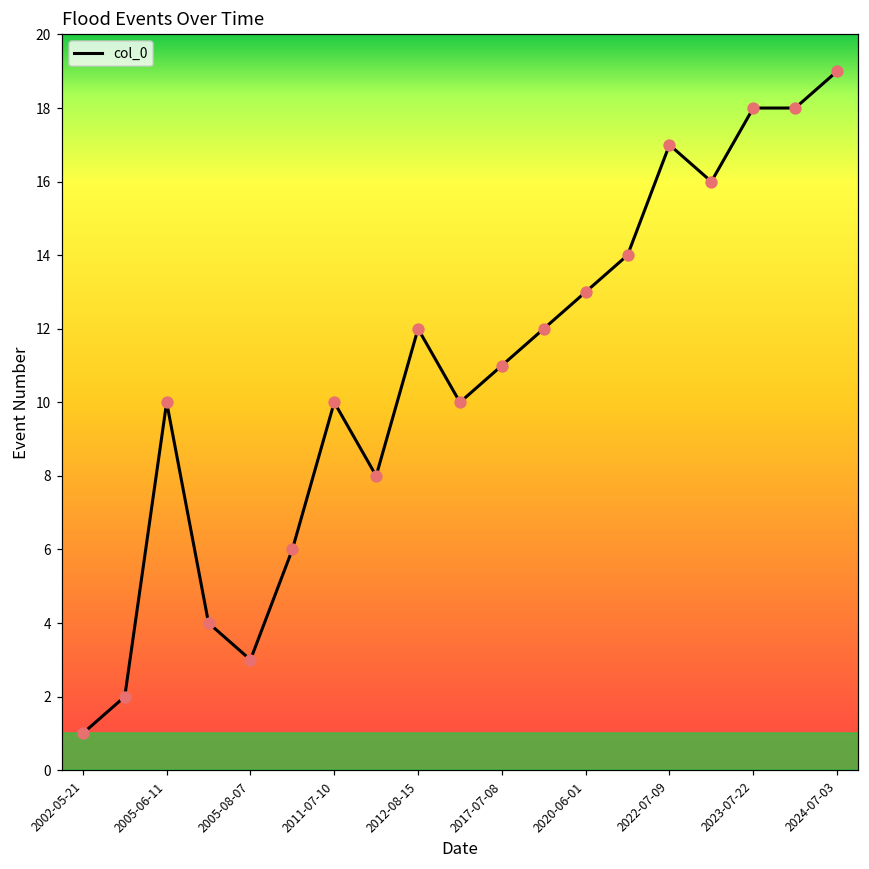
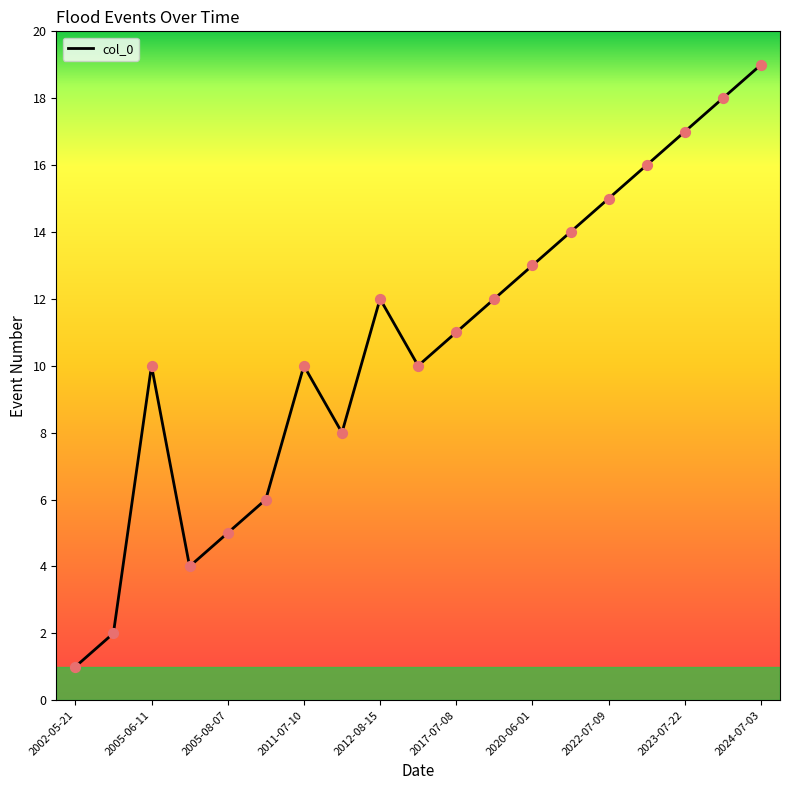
  {
    "2005-06-11": 10,
-   "2005-08-07": 3,
+   "2005-08-07": 5,
    "2011-07-10": 10,
    "2012-08-15": 12,
    "2017-07-08": 11,
    "2020-06-01": 13,
-   "2022-07-09": 17,
-   "2023-07-22": 18,
+   "2022-07-09": 15,
+   "2023-07-22": 17,
    "2024-07-03": 19
  }
